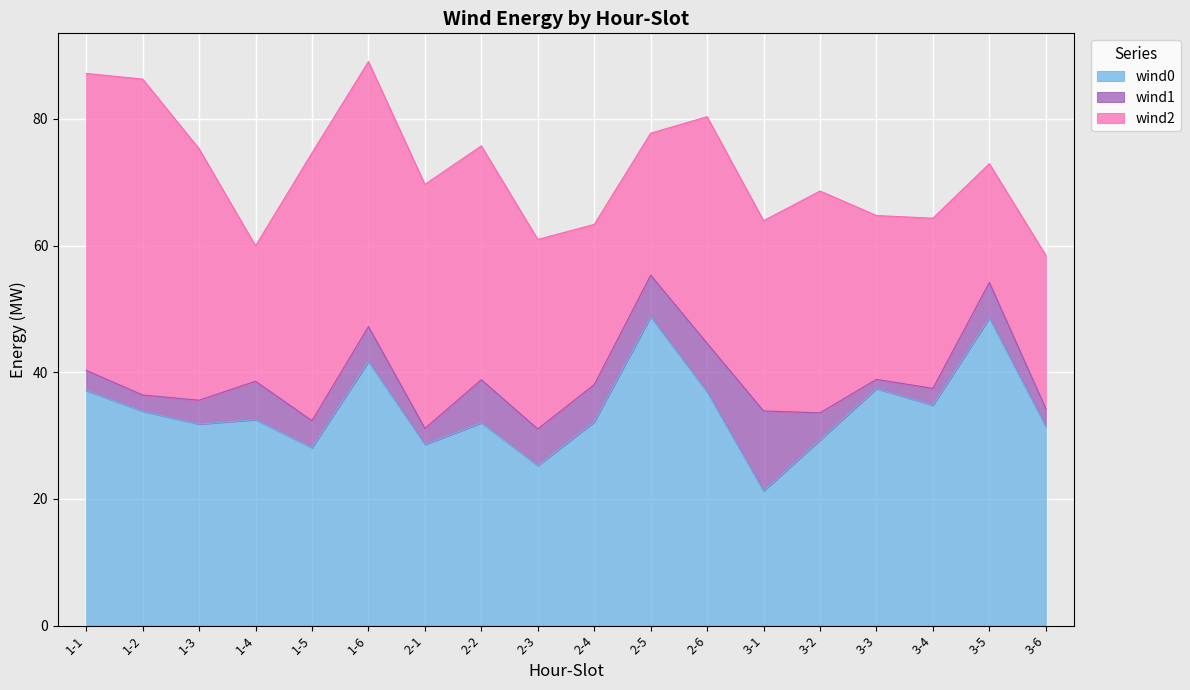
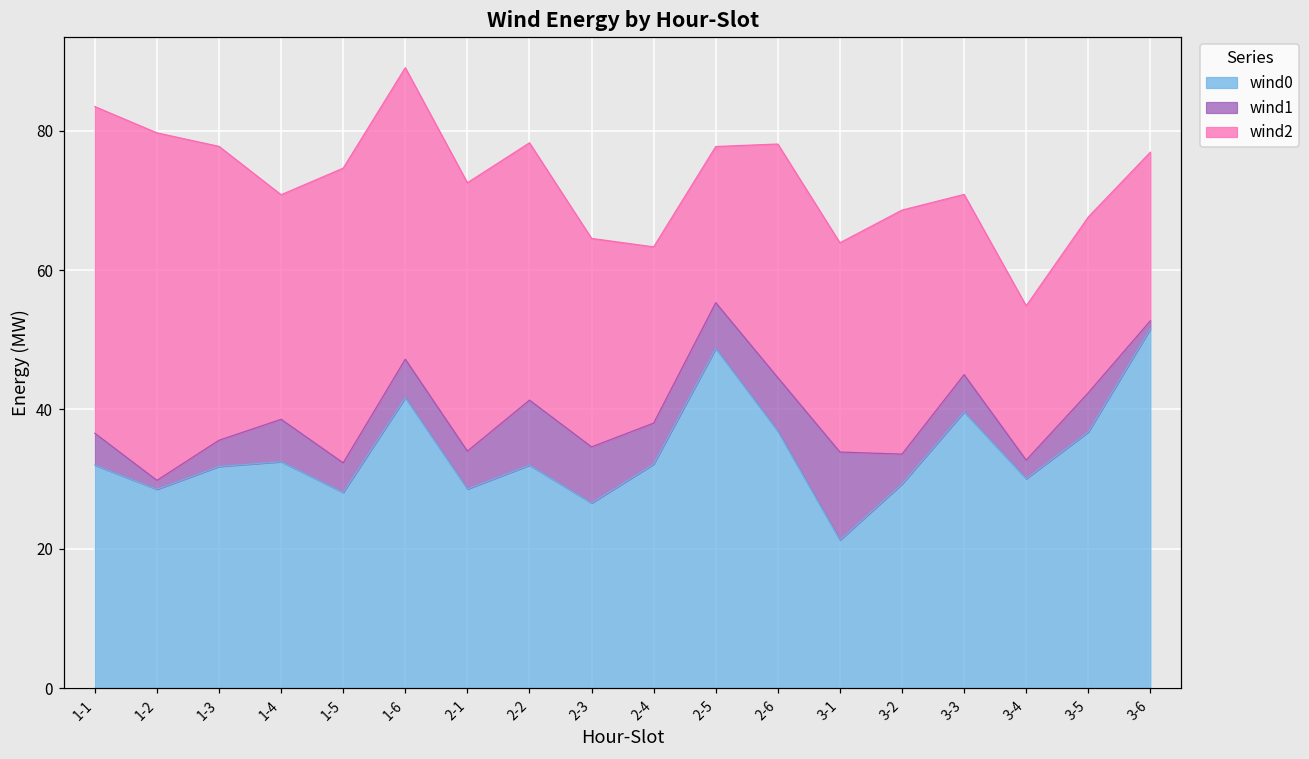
  {
    "wind0": {
-     "1-1": 37,
-     "1-2": 34,
+     "1-1": 32,
+     "1-2": 29,
      "1-3": 32,
      "1-4": 32,
      "1-5": 28,
      "1-6": 42,
      "2-1": 29,
      "2-2": 32,
-     "2-3": 25,
+     "2-3": 27,
      "2-4": 32,
      "2-5": 49,
      "2-6": 37,
      "3-1": 21,
      "3-2": 29,
-     "3-3": 37,
-     "3-4": 35,
-     "3-5": 49,
-     "3-6": 31
+     "3-3": 40,
+     "3-4": 30,
+     "3-5": 37,
+     "3-6": 52
    },
    "wind1": {
-     "1-1": 3,
-     "1-2": 3,
+     "1-1": 5,
+     "1-2": 1,
      "1-3": 4,
      "1-4": 6,
      "1-5": 4,
      "1-6": 6,
-     "2-1": 3,
-     "2-2": 7,
-     "2-3": 6,
+     "2-1": 5,
+     "2-2": 9,
+     "2-3": 8,
      "2-4": 6,
      "2-5": 7,
      "2-6": 8,
      "3-1": 13,
      "3-2": 4,
-     "3-3": 1,
+     "3-3": 5,
      "3-4": 3,
      "3-5": 6,
-     "3-6": 3
+     "3-6": 1
    },
    "wind2": {
      "1-1": 47,
      "1-2": 50,
-     "1-3": 40,
-     "1-4": 21,
+     "1-3": 42,
+     "1-4": 32,
      "1-5": 42,
      "1-6": 42,
      "2-1": 39,
      "2-2": 37,
      "2-3": 30,
      "2-4": 25,
      "2-5": 22,
-     "2-6": 36,
+     "2-6": 34,
      "3-1": 30,
      "3-2": 35,
      "3-3": 26,
-     "3-4": 27,
-     "3-5": 19,
+     "3-4": 22,
+     "3-5": 25,
      "3-6": 24
    }
  }
